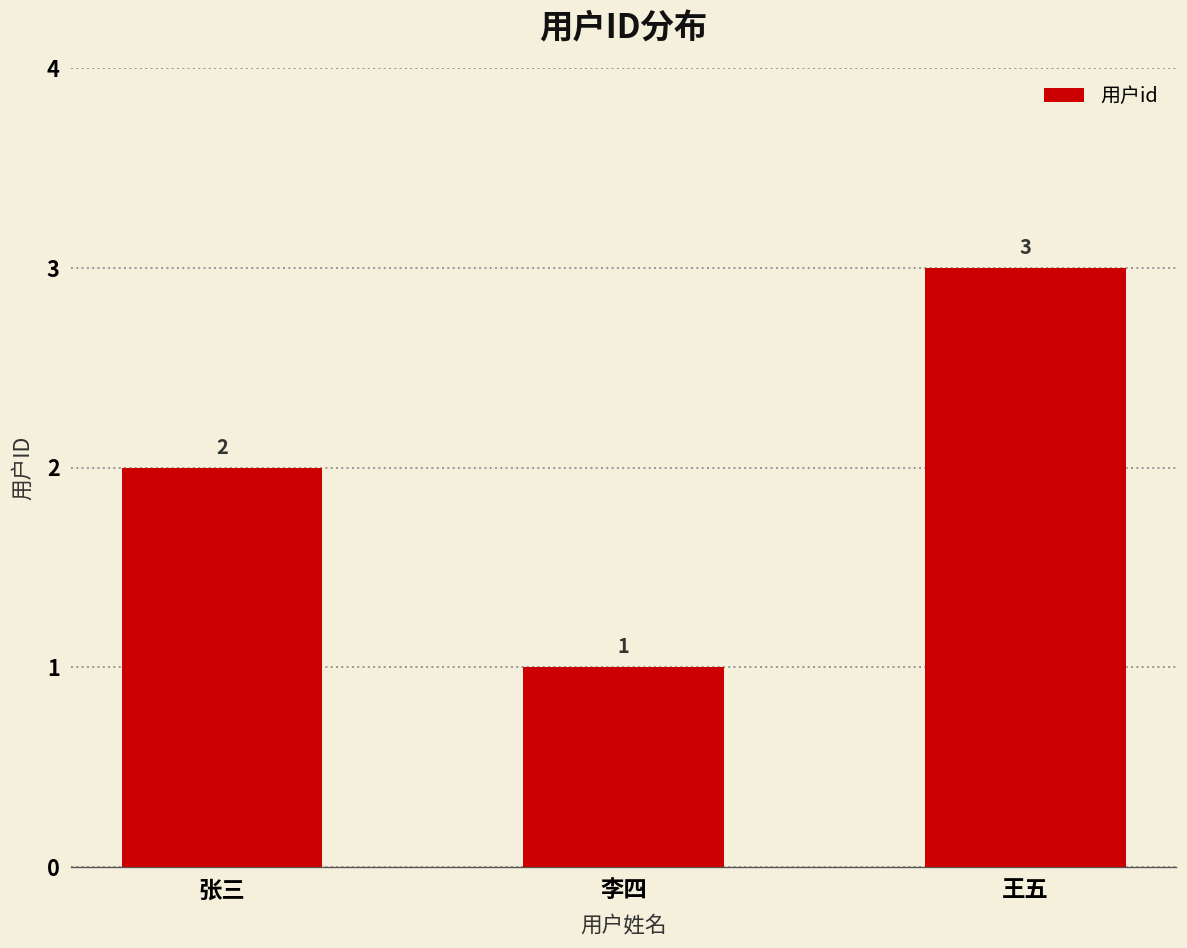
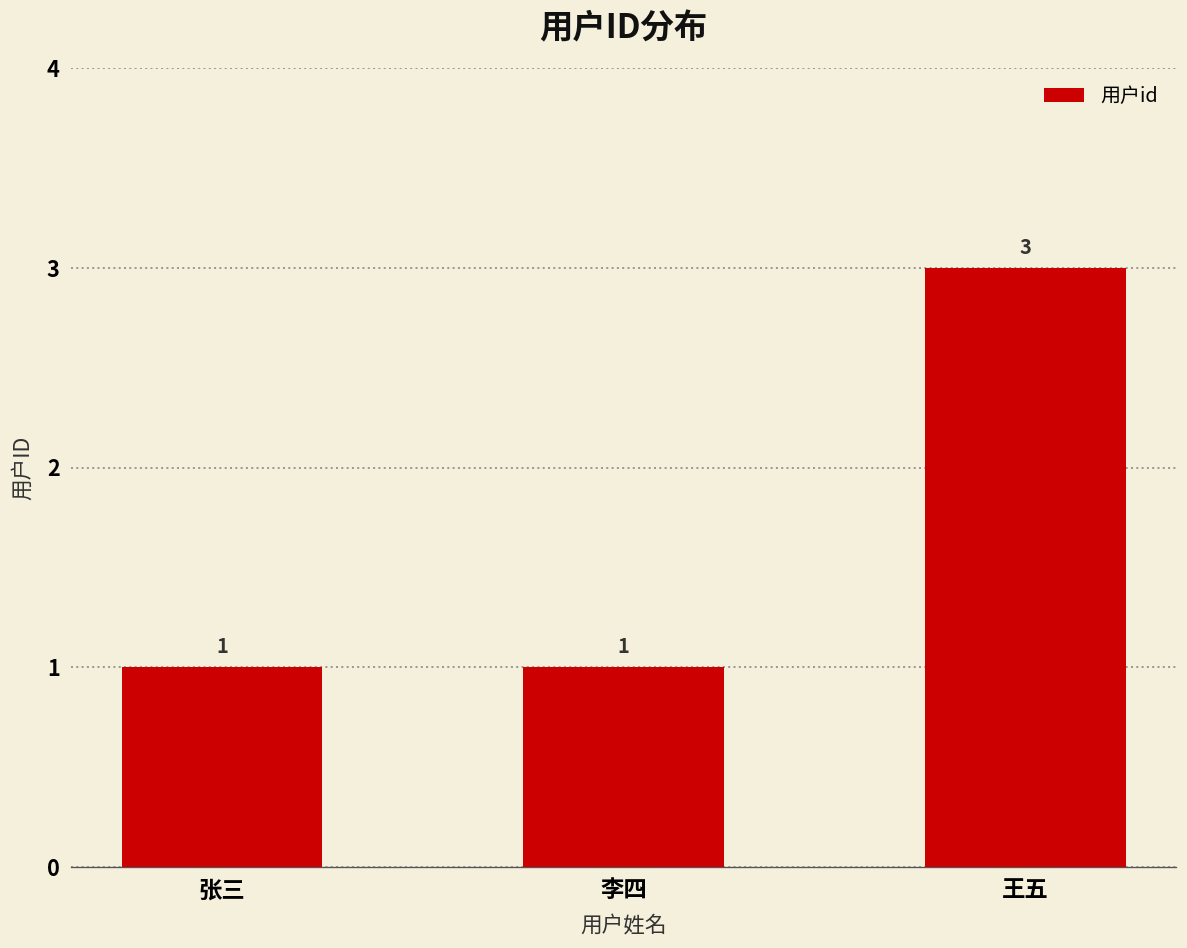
  {
-   "张三": 2,
+   "张三": 1,
    "李四": 1,
    "王五": 3
  }
